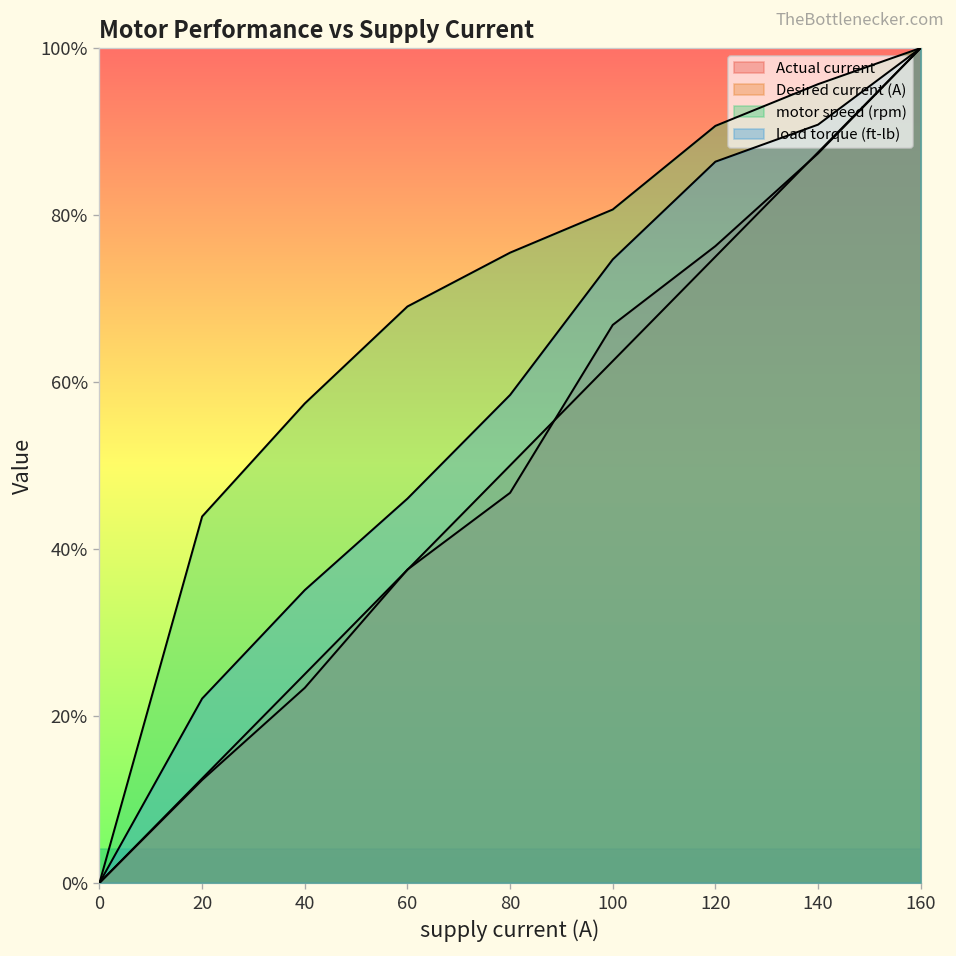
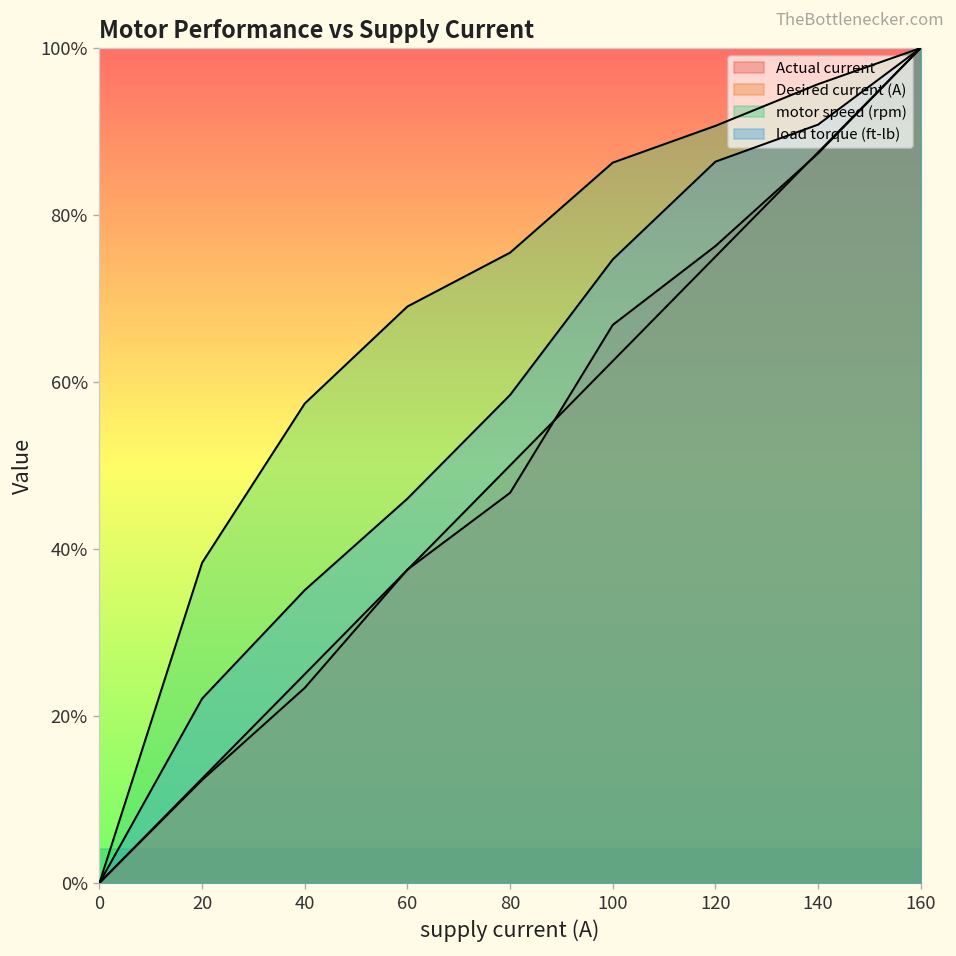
  {
    "motor speed (rpm)": {
-     "20": "44%",
+     "20": "38%",
      "40": "57%",
      "60": "69%",
      "80": "75%",
-     "100": "81%",
+     "100": "86%",
      "120": "91%"
    },
    "load torque (ft-lb)": {
      "20": "22%",
      "40": "35%",
      "60": "46%",
      "80": "58%",
      "100": "75%",
      "120": "86%"
    }
  }
